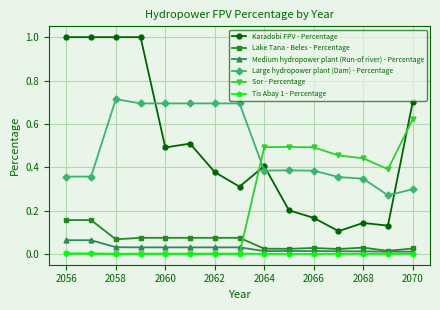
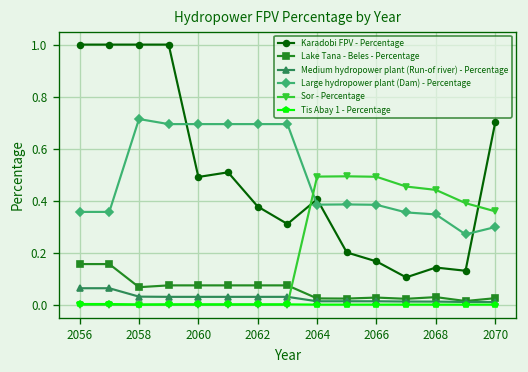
  {
    "Karadobi FPV - Percentage": {
      "2056": 1.00,
      "2058": 1.00,
      "2060": 0.49,
      "2062": 0.38,
      "2064": 0.41,
      "2066": 0.17,
      "2068": 0.14,
      "2070": 0.70
    },
    "Sor - Percentage": {
      "2064": 0.49,
      "2066": 0.49,
      "2068": 0.44,
-     "2070": 0.62
+     "2070": 0.36
    },
    "Tis Abay 1 - Percentage": {
      "2064": 0.00,
      "2066": 0.00,
      "2068": 0.00
    }
  }
